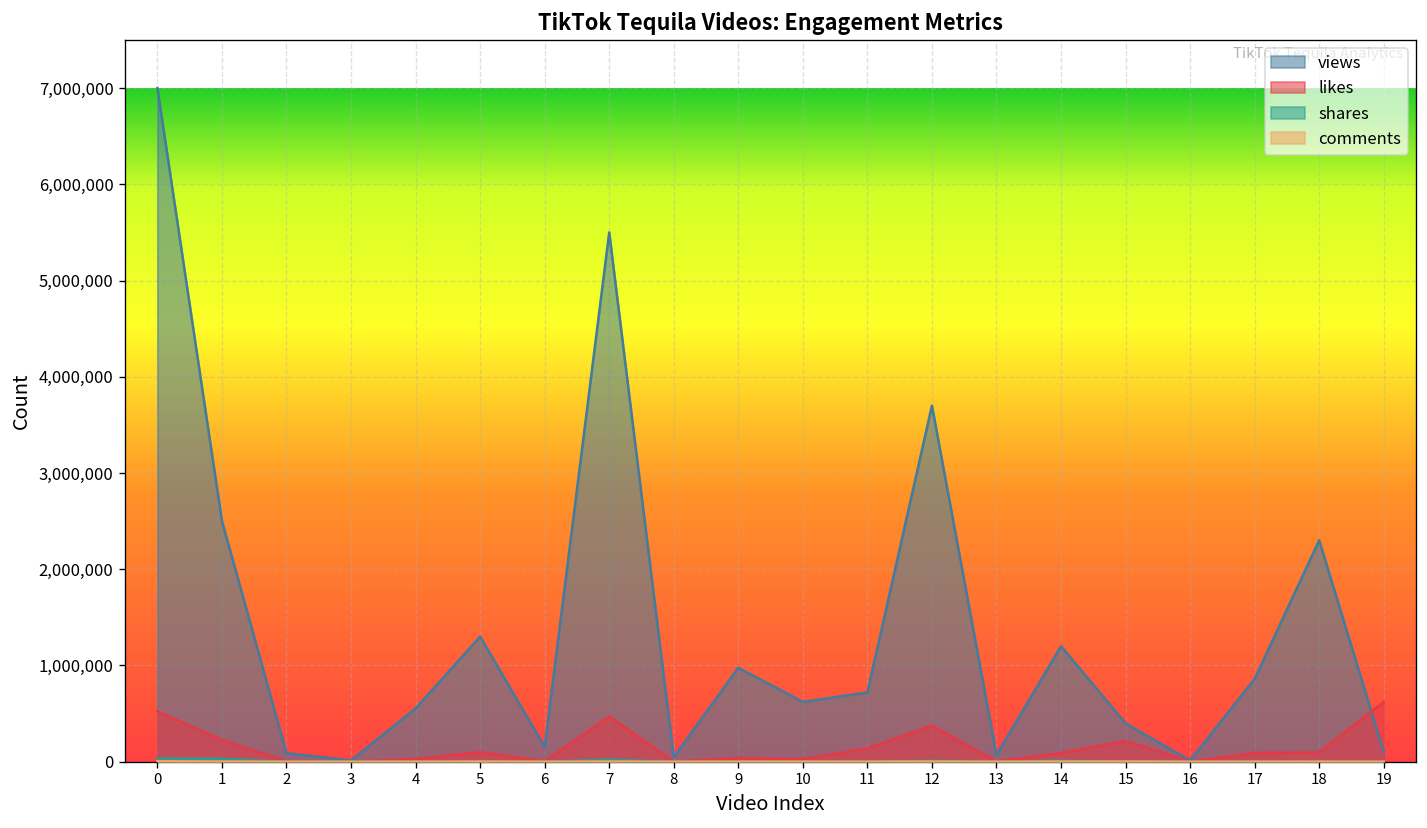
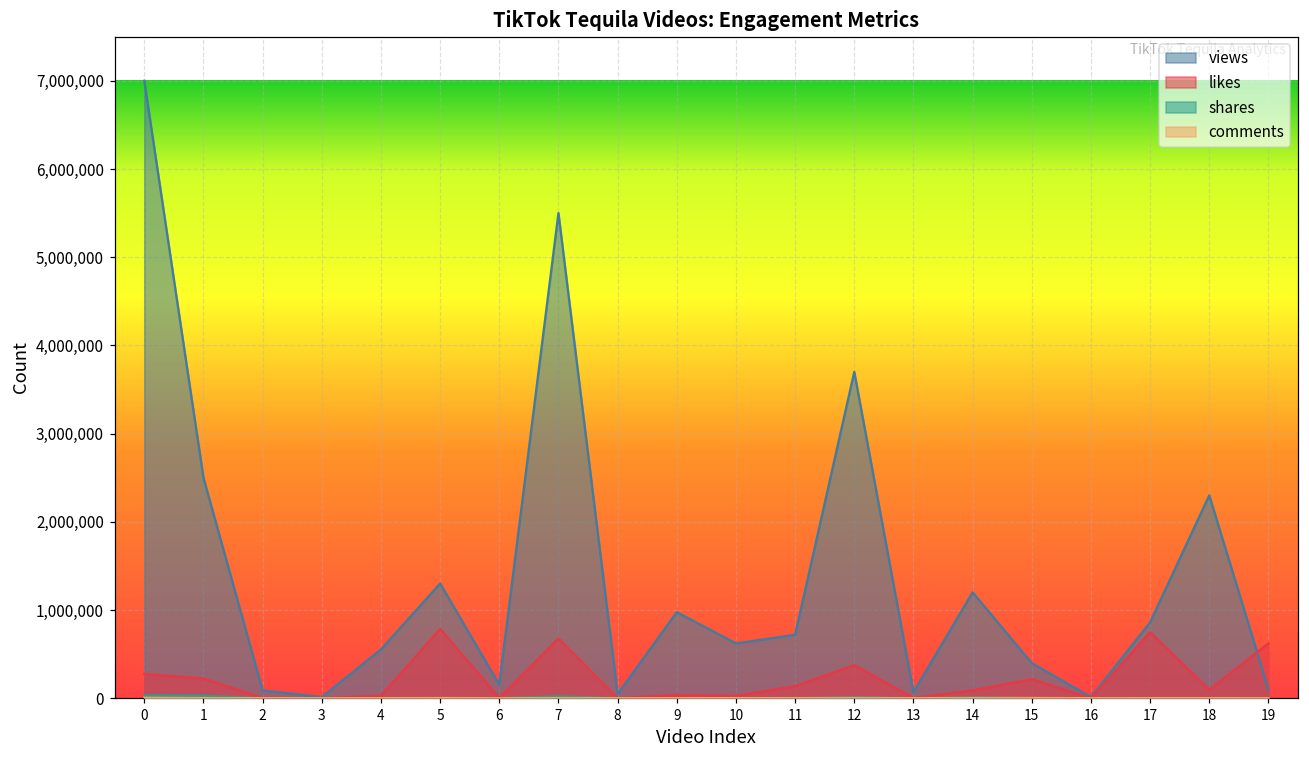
  {
    "likes": {
-     "0": "500,000",
+     "0": "300,000",
      "1": "200,000",
-     "5": "100,000",
-     "7": "500,000",
+     "5": "800,000",
+     "7": "700,000",
      "9": "0",
      "11": "100,000",
      "12": "400,000",
      "14": "100,000",
      "15": "200,000",
-     "17": "100,000",
+     "17": "700,000",
      "18": "100,000",
      "19": "600,000"
    }
  }
